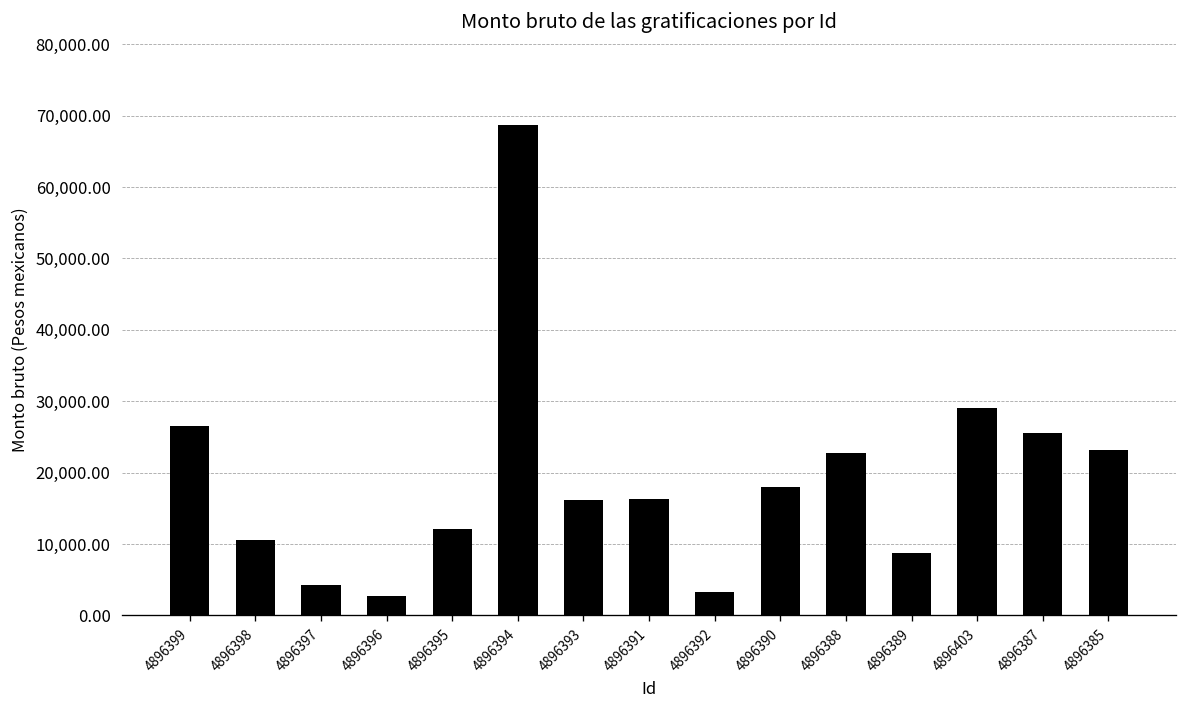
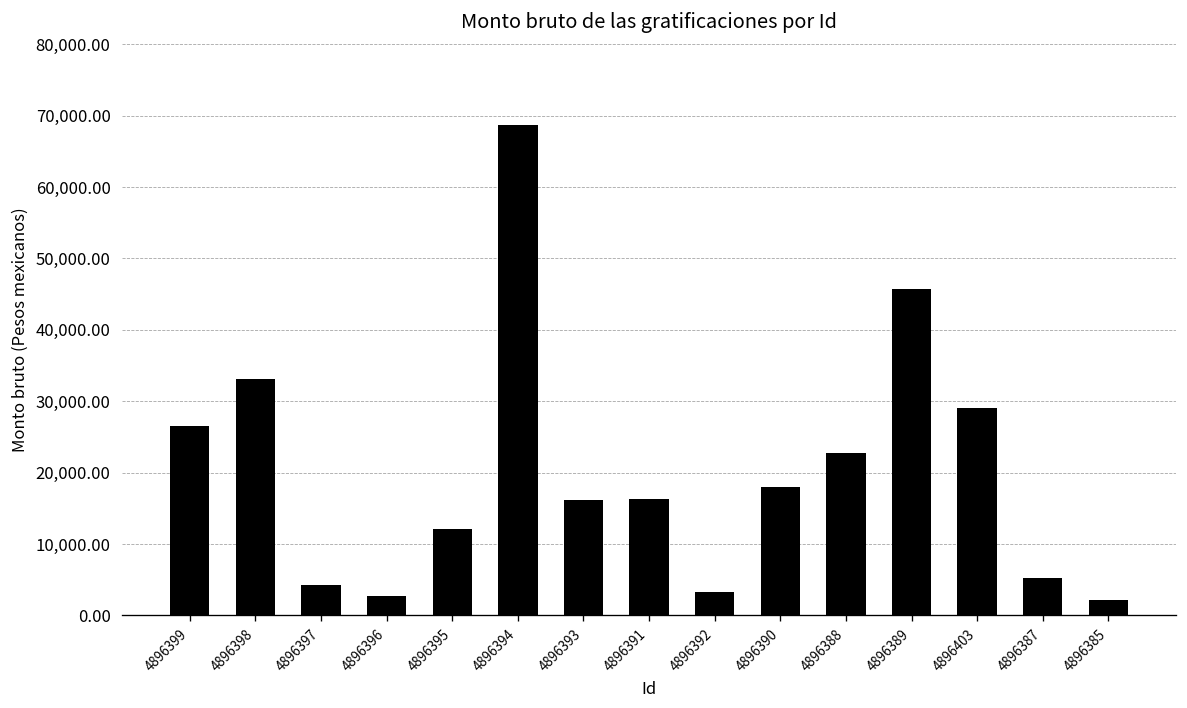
  {
    "4896399": "27,000",
-   "4896398": "11,000",
+   "4896398": "33,000",
    "4896397": "4,000",
    "4896396": "3,000",
    "4896395": "12,000",
    "4896394": "69,000",
    "4896393": "16,000",
    "4896391": "16,000",
    "4896392": "3,000",
    "4896390": "18,000",
    "4896388": "23,000",
-   "4896389": "9,000",
+   "4896389": "46,000",
    "4896403": "29,000",
-   "4896387": "26,000",
-   "4896385": "23,000"
+   "4896387": "5,000",
+   "4896385": "2,000"
  }
